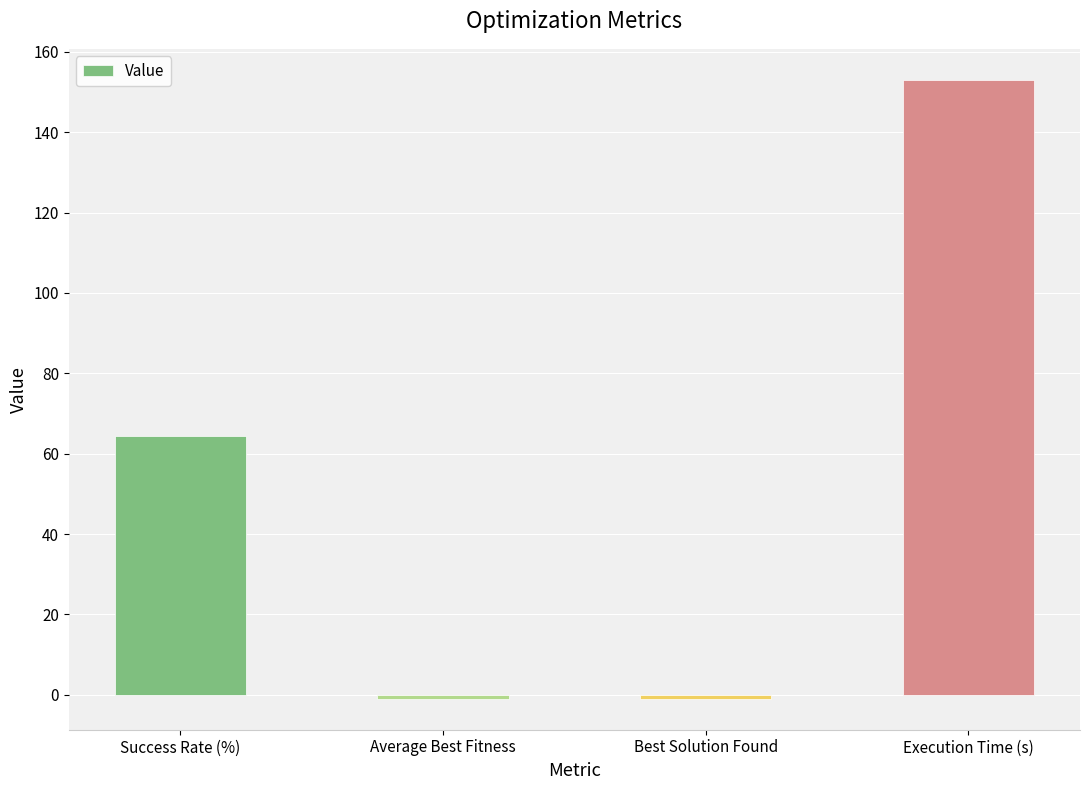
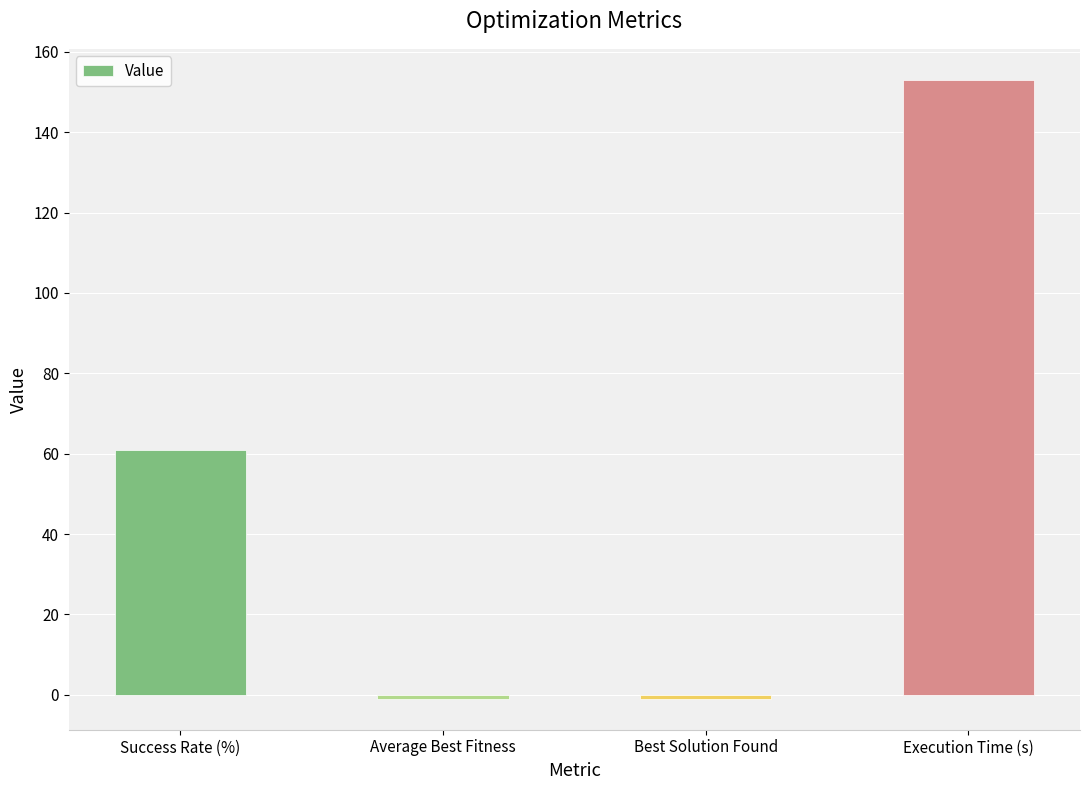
  {
-   "Success Rate (%)": 64,
+   "Success Rate (%)": 61,
    "Average Best Fitness": -1,
    "Best Solution Found": -1,
    "Execution Time (s)": 153
  }
